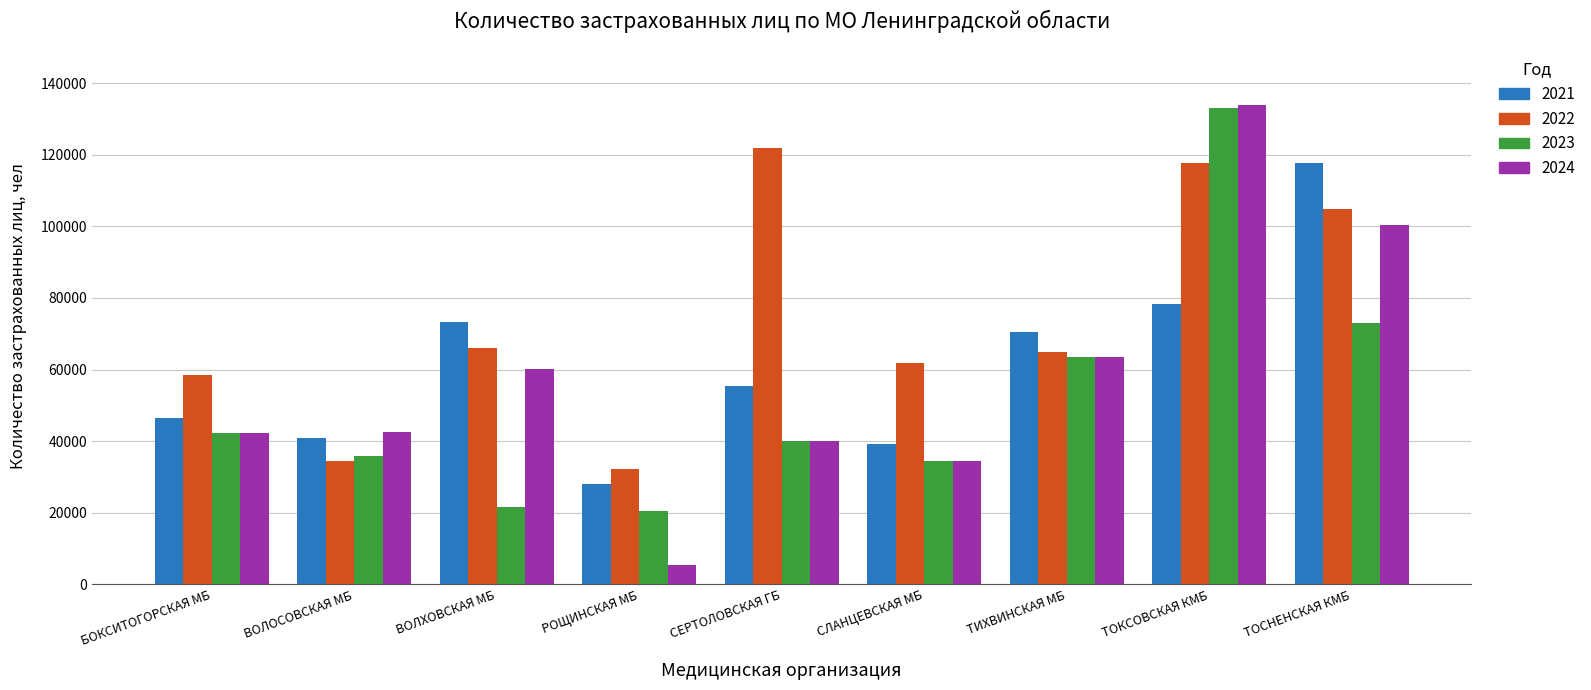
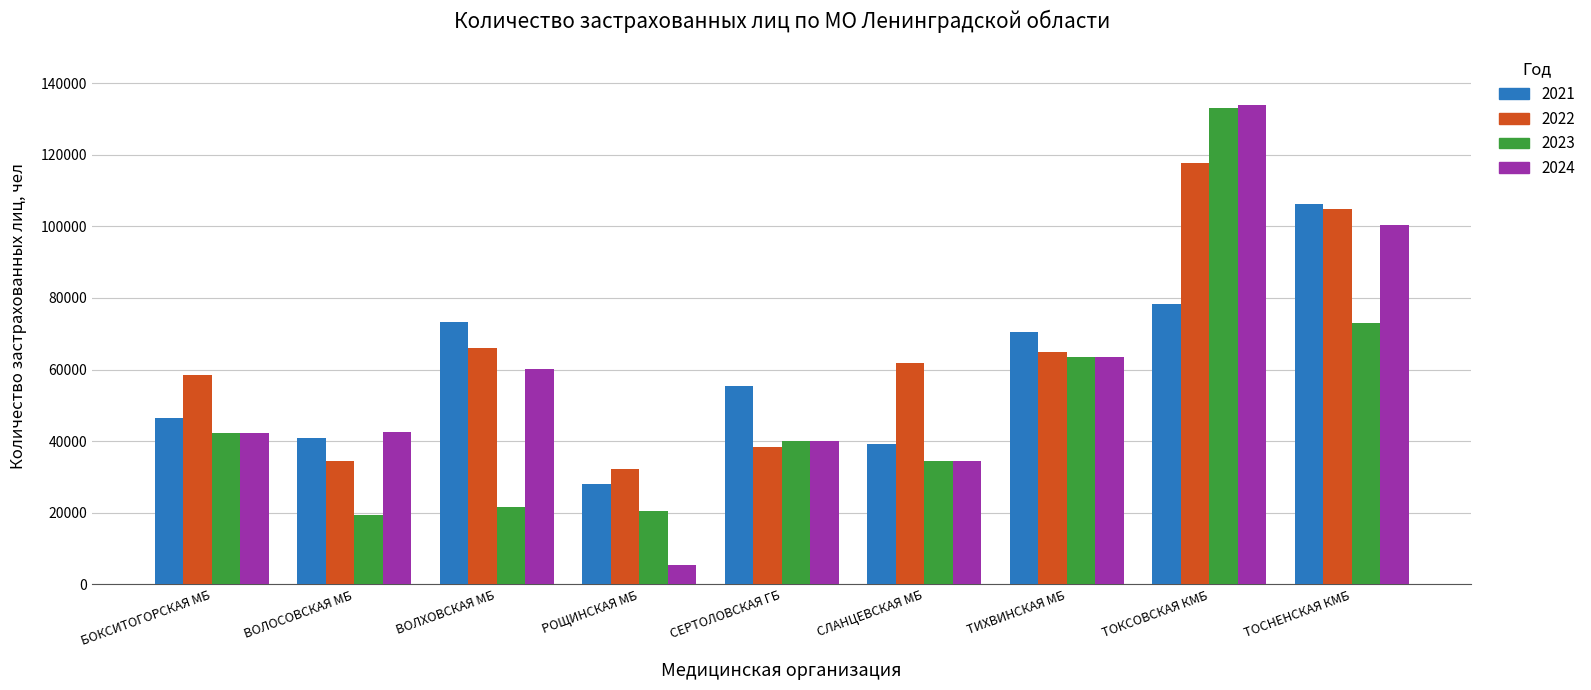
  {
    "2021": {
      "БОКСИТОГОРСКАЯ МБ": 46000,
      "ВОЛОСОВСКАЯ МБ": 41000,
      "ВОЛХОВСКАЯ МБ": 73000,
      "РОЩИНСКАЯ МБ": 28000,
      "СЕРТОЛОВСКАЯ ГБ": 56000,
      "СЛАНЦЕВСКАЯ МБ": 39000,
      "ТИХВИНСКАЯ МБ": 71000,
      "ТОКСОВСКАЯ КМБ": 78000,
-     "ТОСНЕНСКАЯ КМБ": 118000
+     "ТОСНЕНСКАЯ КМБ": 106000
    },
    "2022": {
      "БОКСИТОГОРСКАЯ МБ": 58000,
      "ВОЛОСОВСКАЯ МБ": 35000,
      "ВОЛХОВСКАЯ МБ": 66000,
      "РОЩИНСКАЯ МБ": 32000,
-     "СЕРТОЛОВСКАЯ ГБ": 122000,
+     "СЕРТОЛОВСКАЯ ГБ": 38000,
      "СЛАНЦЕВСКАЯ МБ": 62000,
      "ТИХВИНСКАЯ МБ": 65000,
      "ТОКСОВСКАЯ КМБ": 118000,
      "ТОСНЕНСКАЯ КМБ": 105000
    },
    "2023": {
      "БОКСИТОГОРСКАЯ МБ": 42000,
-     "ВОЛОСОВСКАЯ МБ": 36000,
+     "ВОЛОСОВСКАЯ МБ": 19000,
      "ВОЛХОВСКАЯ МБ": 22000,
      "РОЩИНСКАЯ МБ": 21000,
      "СЕРТОЛОВСКАЯ ГБ": 40000,
      "СЛАНЦЕВСКАЯ МБ": 34000,
      "ТИХВИНСКАЯ МБ": 64000,
      "ТОКСОВСКАЯ КМБ": 133000,
      "ТОСНЕНСКАЯ КМБ": 73000
    },
    "2024": {
      "БОКСИТОГОРСКАЯ МБ": 42000,
      "ВОЛОСОВСКАЯ МБ": 43000,
      "ВОЛХОВСКАЯ МБ": 60000,
      "РОЩИНСКАЯ МБ": 6000,
      "СЕРТОЛОВСКАЯ ГБ": 40000,
      "СЛАНЦЕВСКАЯ МБ": 34000,
      "ТИХВИНСКАЯ МБ": 64000,
      "ТОКСОВСКАЯ КМБ": 134000,
      "ТОСНЕНСКАЯ КМБ": 100000
    }
  }
